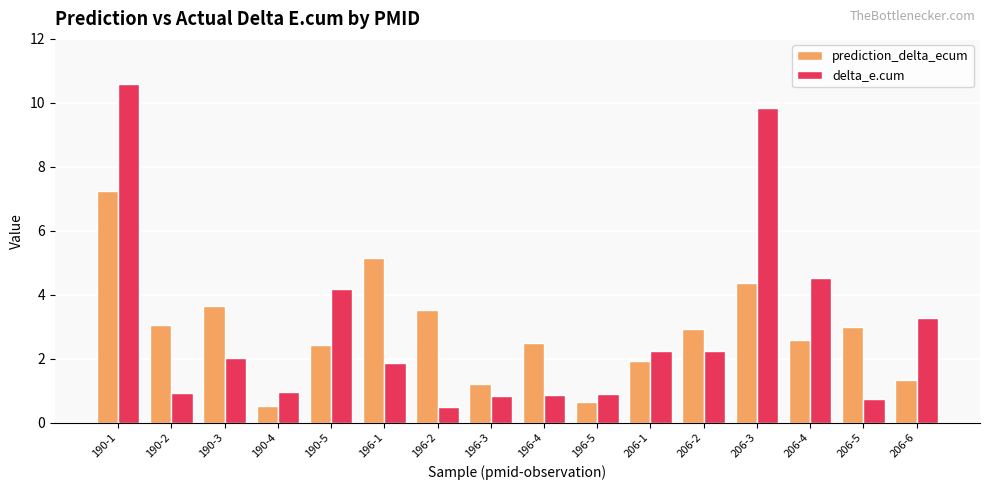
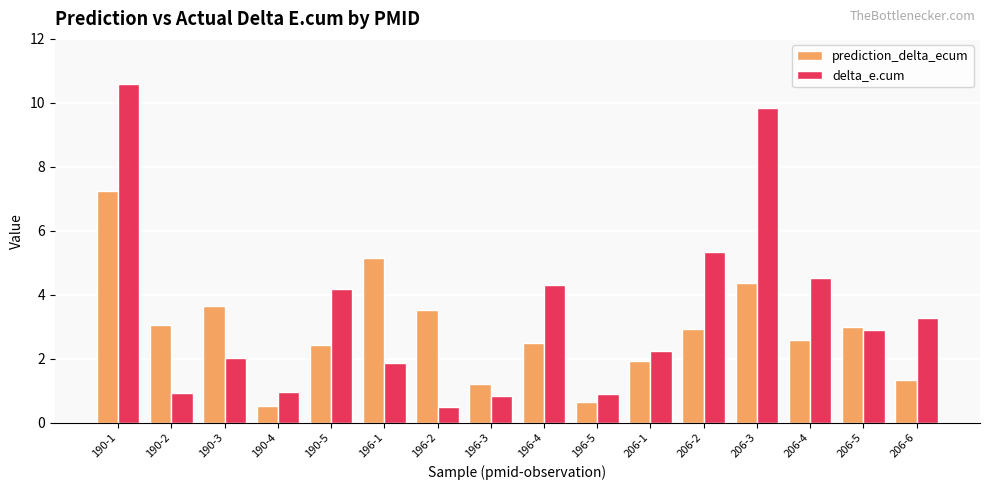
  {
    "prediction_delta_ecum": {
      "190-1": 7.2,
      "190-2": 3.1,
      "190-3": 3.6,
      "190-4": 0.5,
      "190-5": 2.4,
      "196-1": 5.1,
      "196-2": 3.5,
      "196-3": 1.2,
      "196-4": 2.5,
      "196-5": 0.6,
      "206-1": 1.9,
      "206-2": 2.9,
      "206-3": 4.4,
      "206-4": 2.6,
      "206-5": 3.0,
      "206-6": 1.3
    },
    "delta_e.cum": {
      "190-1": 10.6,
      "190-2": 0.9,
      "190-3": 2.0,
      "190-4": 0.9,
      "190-5": 4.2,
      "196-1": 1.9,
      "196-2": 0.5,
      "196-3": 0.8,
-     "196-4": 0.9,
+     "196-4": 4.3,
      "196-5": 0.9,
      "206-1": 2.2,
-     "206-2": 2.2,
+     "206-2": 5.3,
      "206-3": 9.8,
      "206-4": 4.5,
-     "206-5": 0.7,
+     "206-5": 2.9,
      "206-6": 3.3
    }
  }
